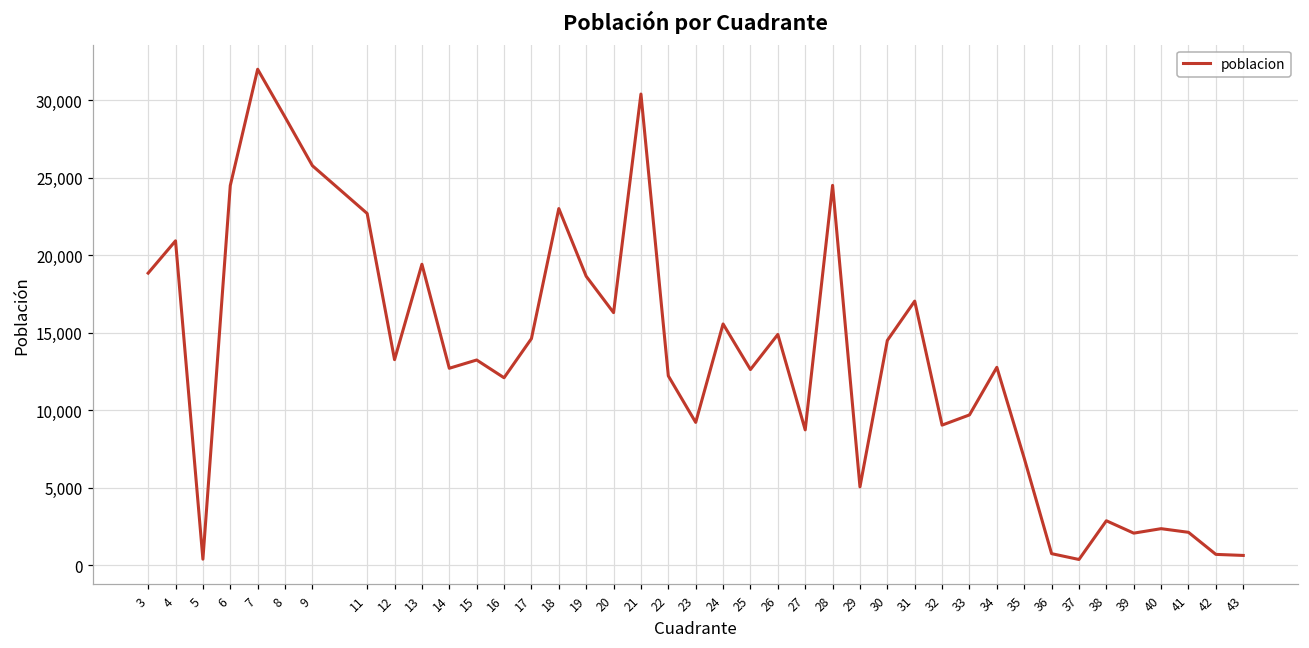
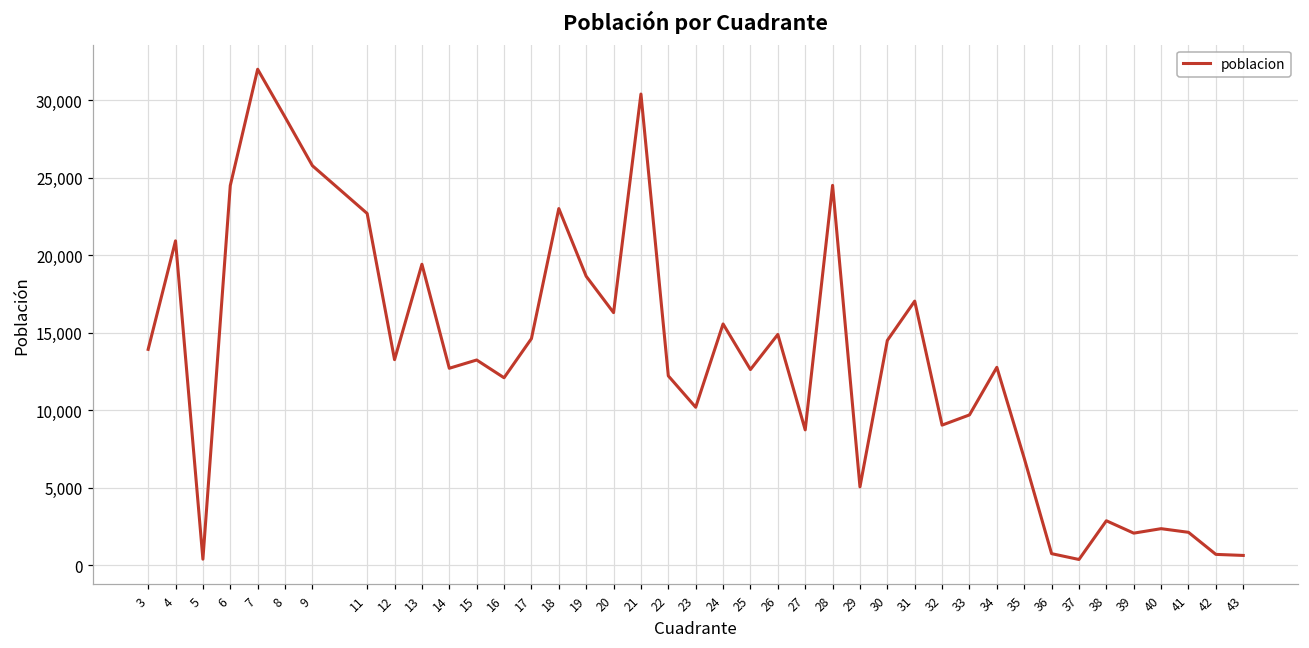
  {
-   "3": "18,800",
+   "3": "13,900",
    "4": "20,900",
    "5": "400",
    "6": "24,500",
    "7": "32,000",
    "8": "28,900",
    "9": "25,800",
    "11": "22,700",
    "12": "13,300",
    "13": "19,400",
    "14": "12,700",
    "15": "13,200",
    "16": "12,100",
    "17": "14,600",
    "18": "23,000",
    "19": "18,600",
    "20": "16,300",
    "21": "30,400",
    "22": "12,200",
-   "23": "9,200",
+   "23": "10,200",
    "24": "15,600",
    "25": "12,600",
    "26": "14,900",
    "27": "8,700",
    "28": "24,500",
    "29": "5,100",
    "30": "14,500",
    "31": "17,000",
    "32": "9,000",
    "33": "9,700",
    "34": "12,800",
    "35": "6,900",
    "36": "700",
    "37": "400",
    "38": "2,900",
    "39": "2,100",
    "40": "2,400",
    "41": "2,100",
    "42": "700",
    "43": "600"
  }
